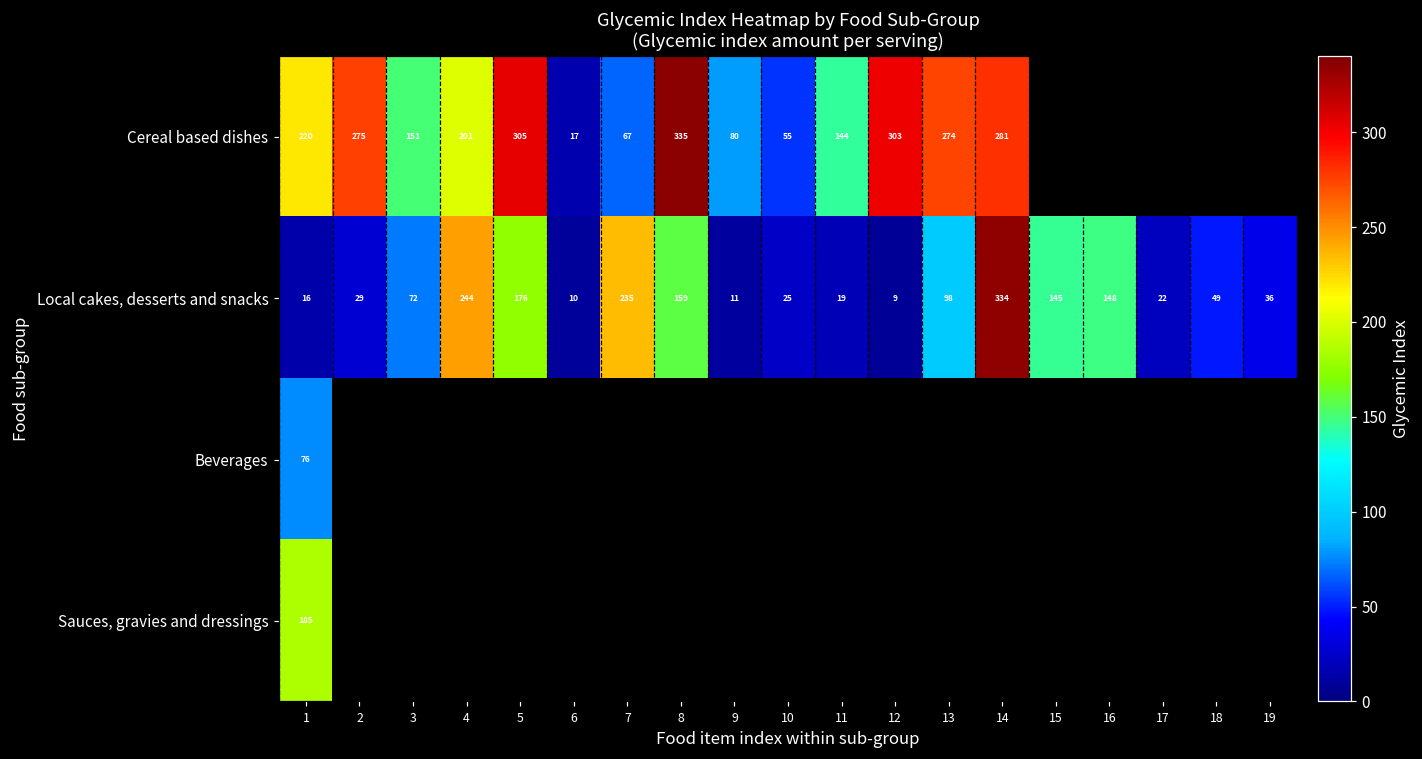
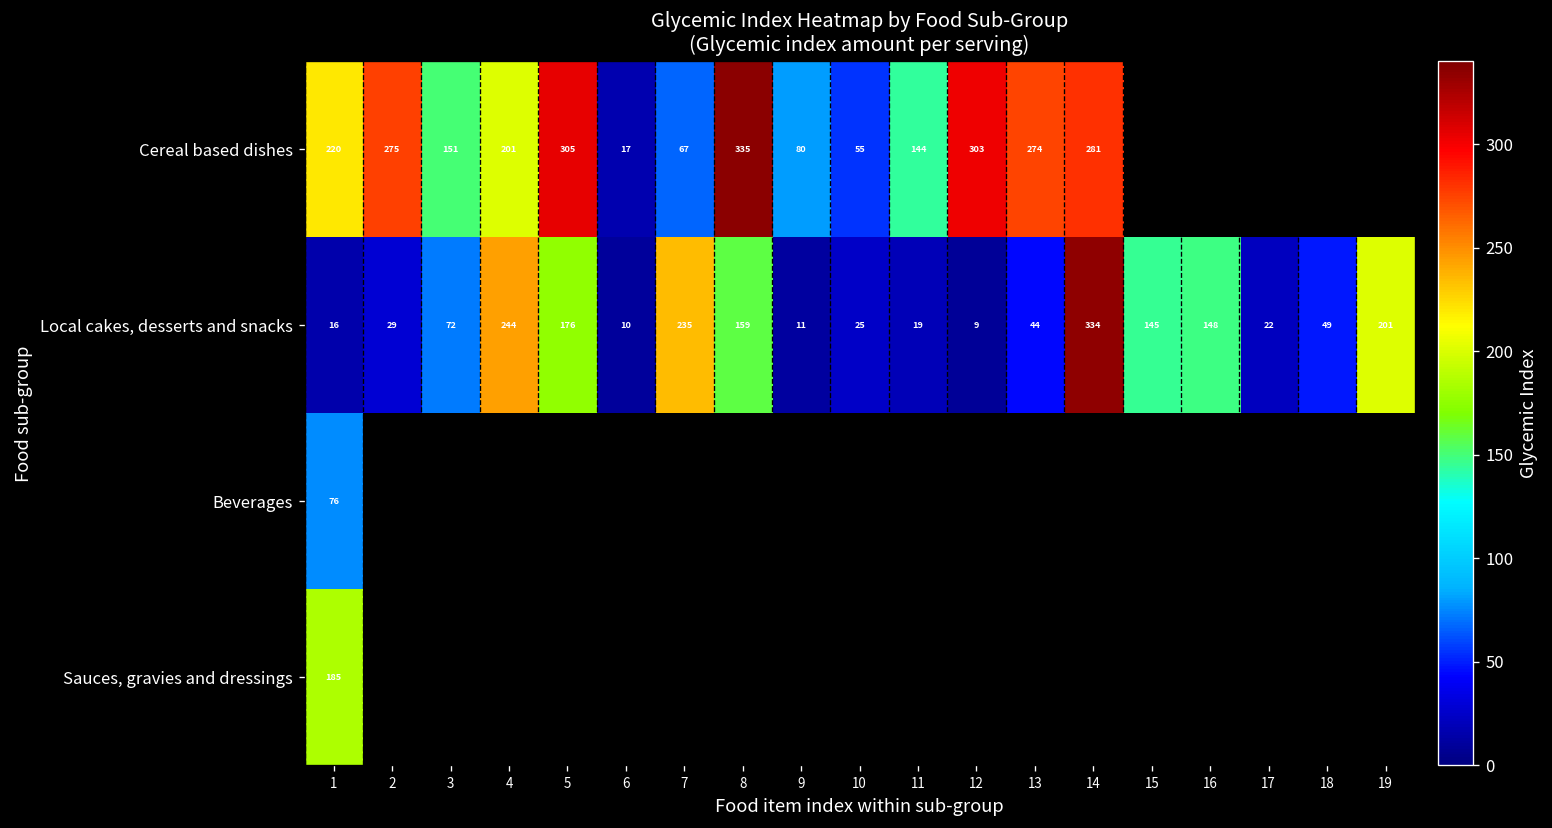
  {
    "Cereal based dishes": {
      "1": 220,
      "2": 275,
      "3": 151,
      "4": 201,
      "5": 305,
      "6": 17,
      "7": 67,
      "8": 335,
      "9": 80,
      "10": 55,
      "11": 144,
      "12": 303,
      "13": 274,
      "14": 281
    },
    "Local cakes, desserts and snacks": {
      "1": 16,
      "2": 29,
      "3": 72,
      "4": 244,
      "5": 176,
      "6": 10,
      "7": 235,
      "8": 159,
      "9": 11,
      "10": 25,
      "11": 19,
      "12": 9,
-     "13": 98,
+     "13": 44,
      "14": 334,
      "15": 145,
      "16": 148,
      "17": 22,
      "18": 49,
-     "19": 36
+     "19": 201
    },
    "Beverages": {
      "1": 76
    },
    "Sauces, gravies and dressings": {
      "1": 185
    }
  }
